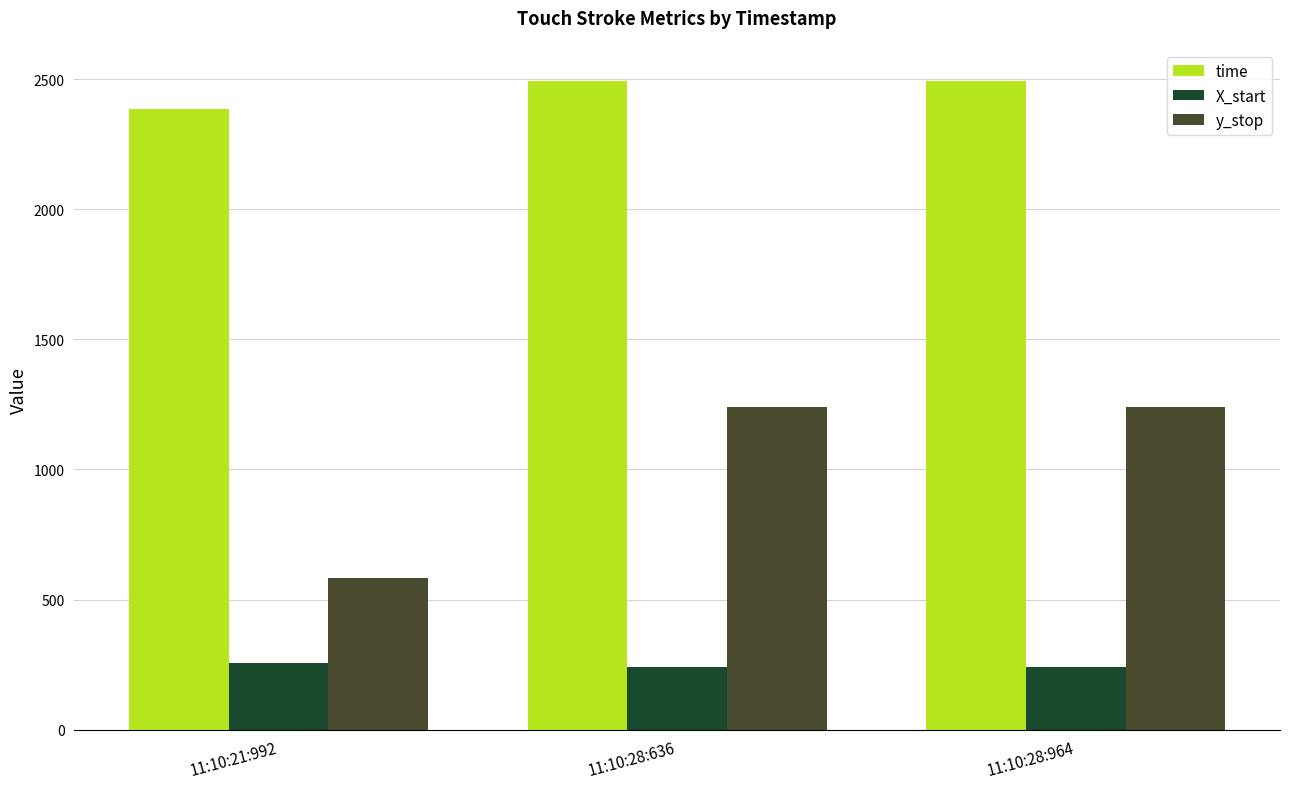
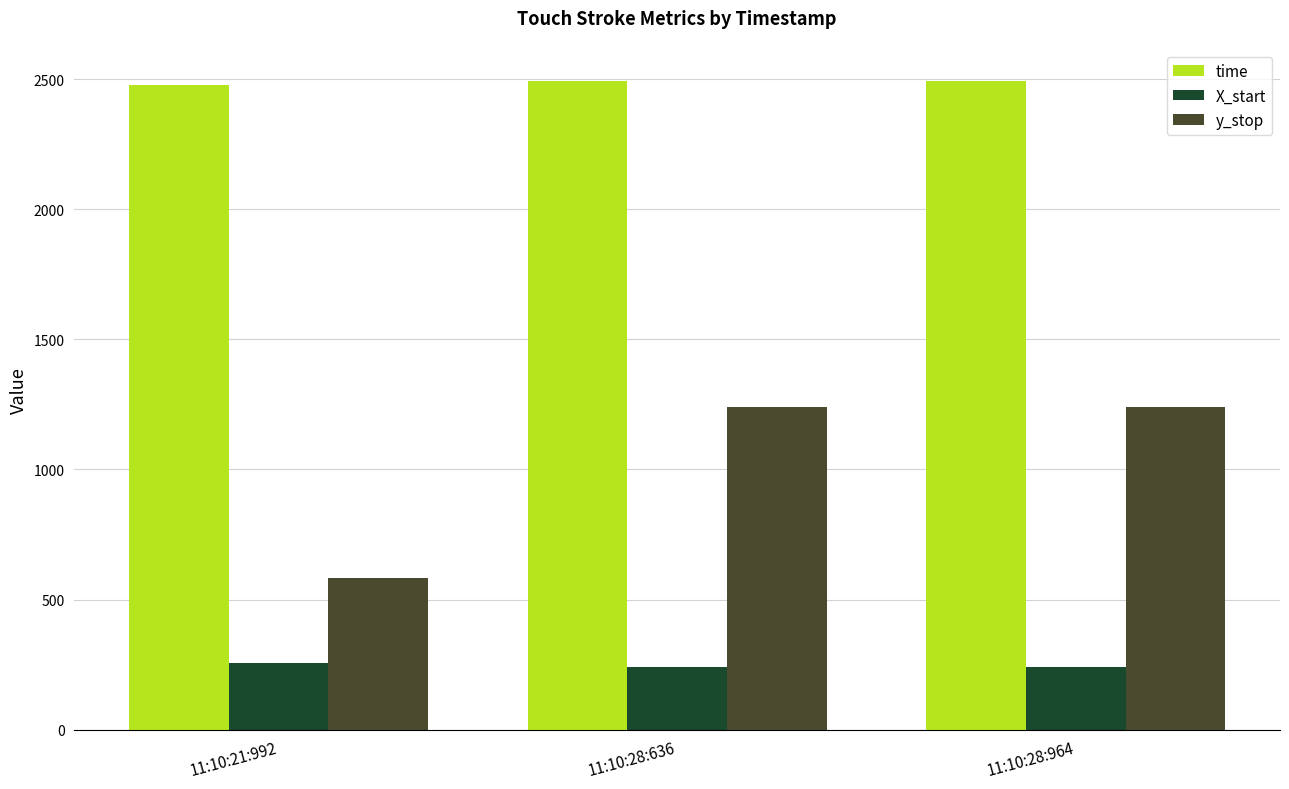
  {
    "time": {
-     "11:10:21:992": 2390,
+     "11:10:21:992": 2480,
      "11:10:28:636": 2490,
      "11:10:28:964": 2490
    }
  }
